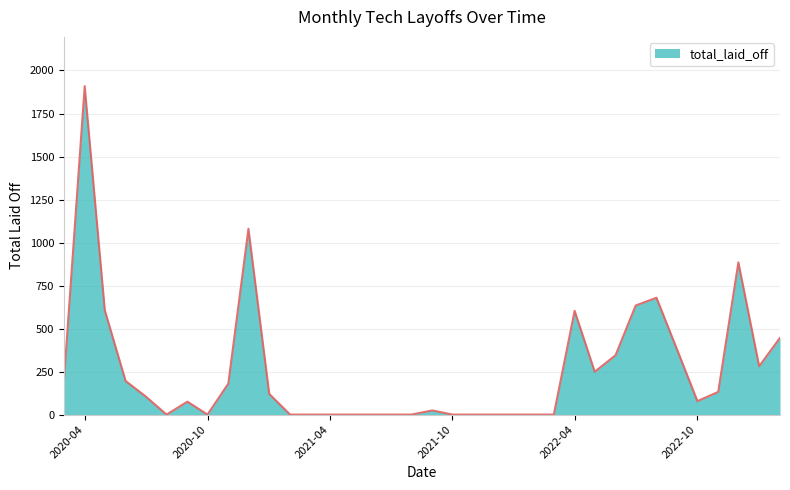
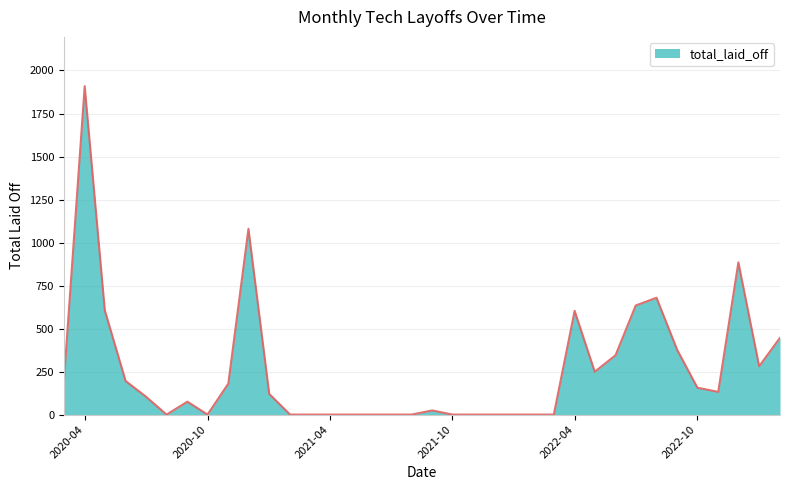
  {
    "2020-04": 1910,
    "2020-10": 0,
    "2021-04": 0,
    "2021-10": 0,
    "2022-04": 600,
-   "2022-10": 80
+   "2022-10": 160
  }
